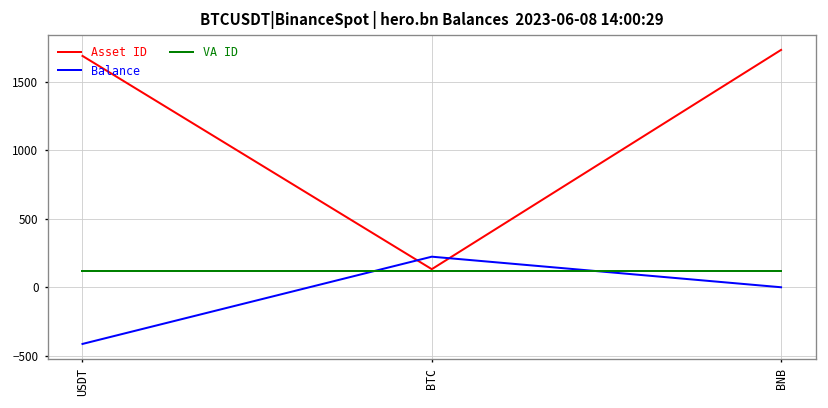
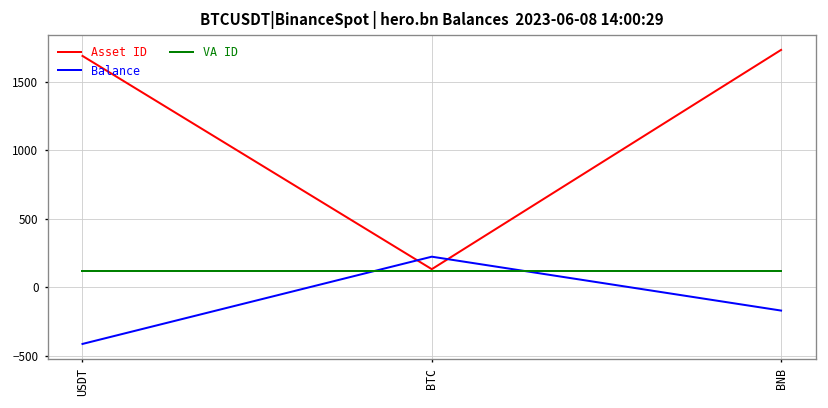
  {
    "Asset ID": {
      "USDT": 1690,
      "BNB": 1730
    },
    "Balance": {
      "USDT": -410,
      "BTC": 220,
-     "BNB": 0
+     "BNB": -170
    },
    "VA ID": {
      "USDT": 120,
      "BNB": 120
    }
  }
